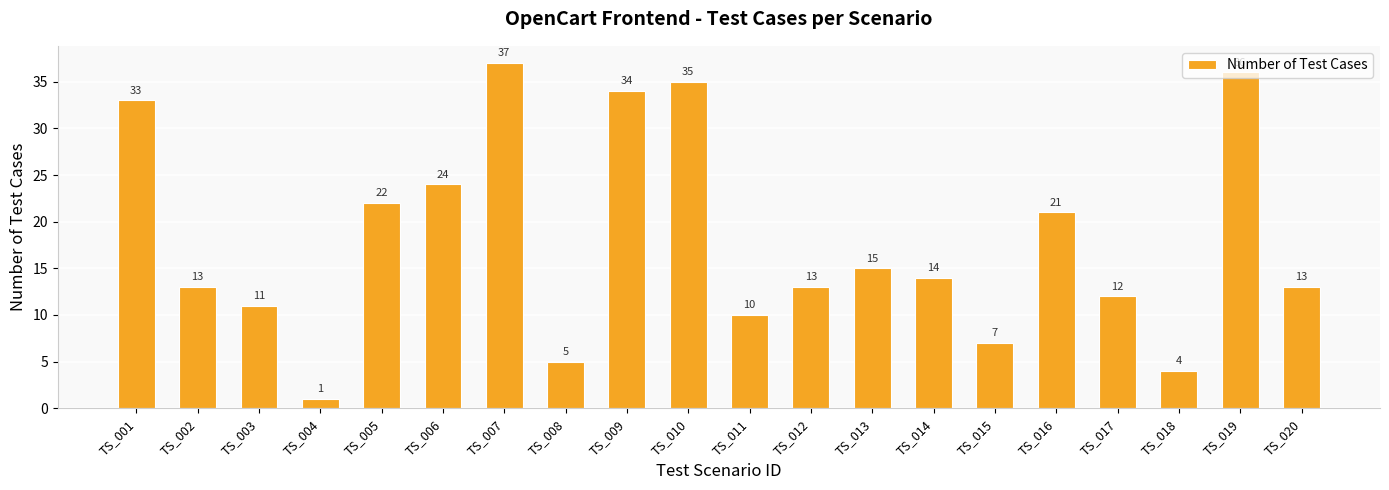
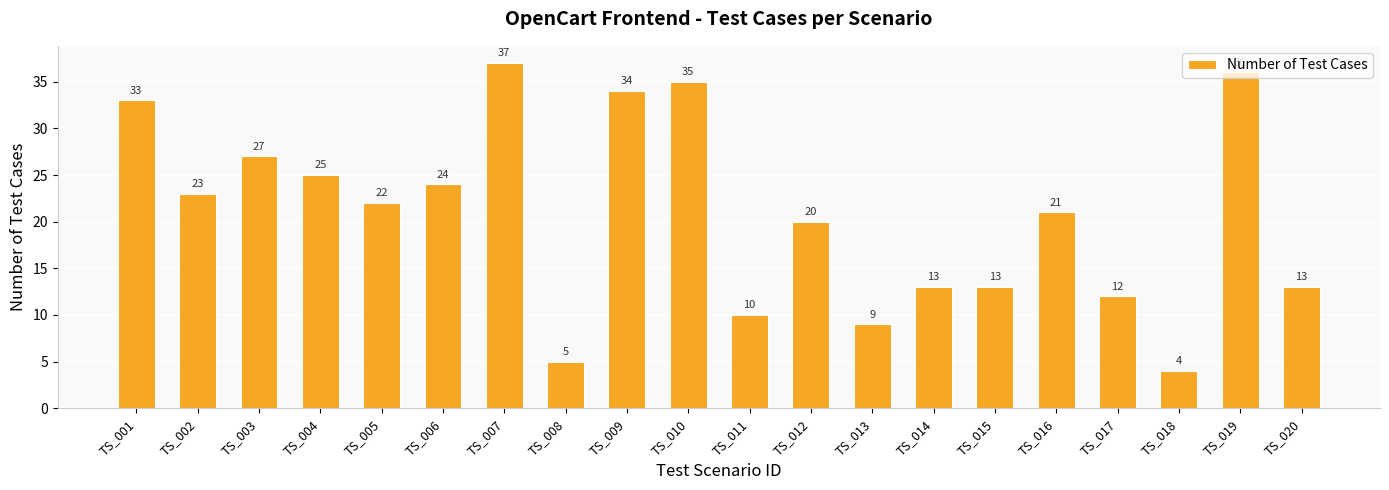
  {
    "TS_001": 33,
-   "TS_002": 13,
-   "TS_003": 11,
-   "TS_004": 1,
+   "TS_002": 23,
+   "TS_003": 27,
+   "TS_004": 25,
    "TS_005": 22,
    "TS_006": 24,
    "TS_007": 37,
    "TS_008": 5,
    "TS_009": 34,
    "TS_010": 35,
    "TS_011": 10,
-   "TS_012": 13,
-   "TS_013": 15,
-   "TS_014": 14,
-   "TS_015": 7,
+   "TS_012": 20,
+   "TS_013": 9,
+   "TS_014": 13,
+   "TS_015": 13,
    "TS_016": 21,
    "TS_017": 12,
    "TS_018": 4,
    "TS_020": 13
  }
